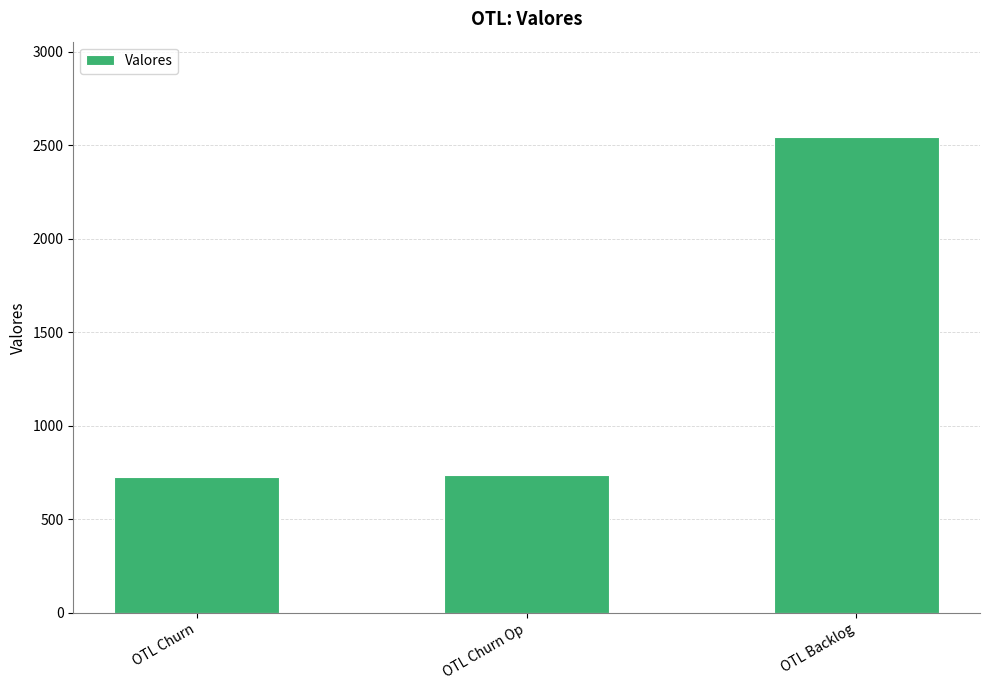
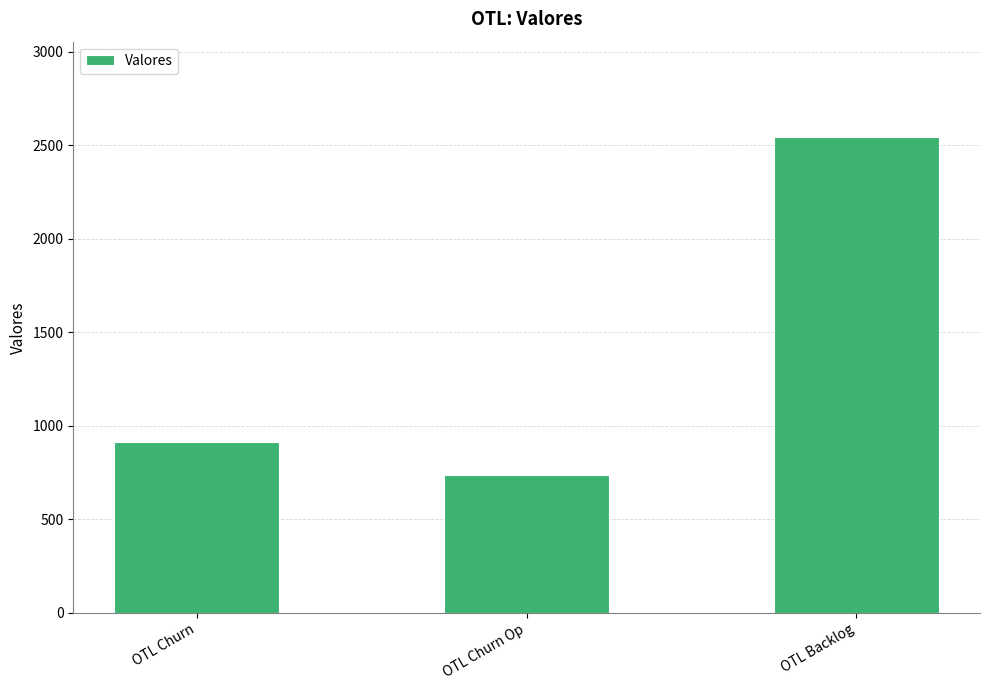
  {
-   "OTL Churn": 720,
+   "OTL Churn": 910,
    "OTL Churn Op": 740,
    "OTL Backlog": 2540
  }
